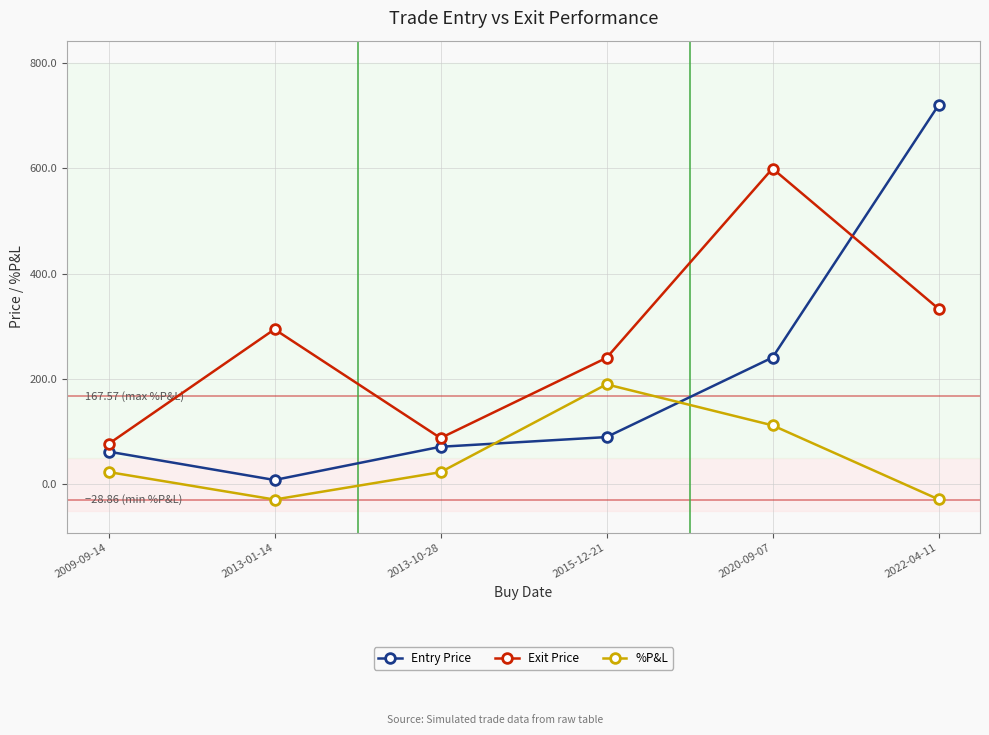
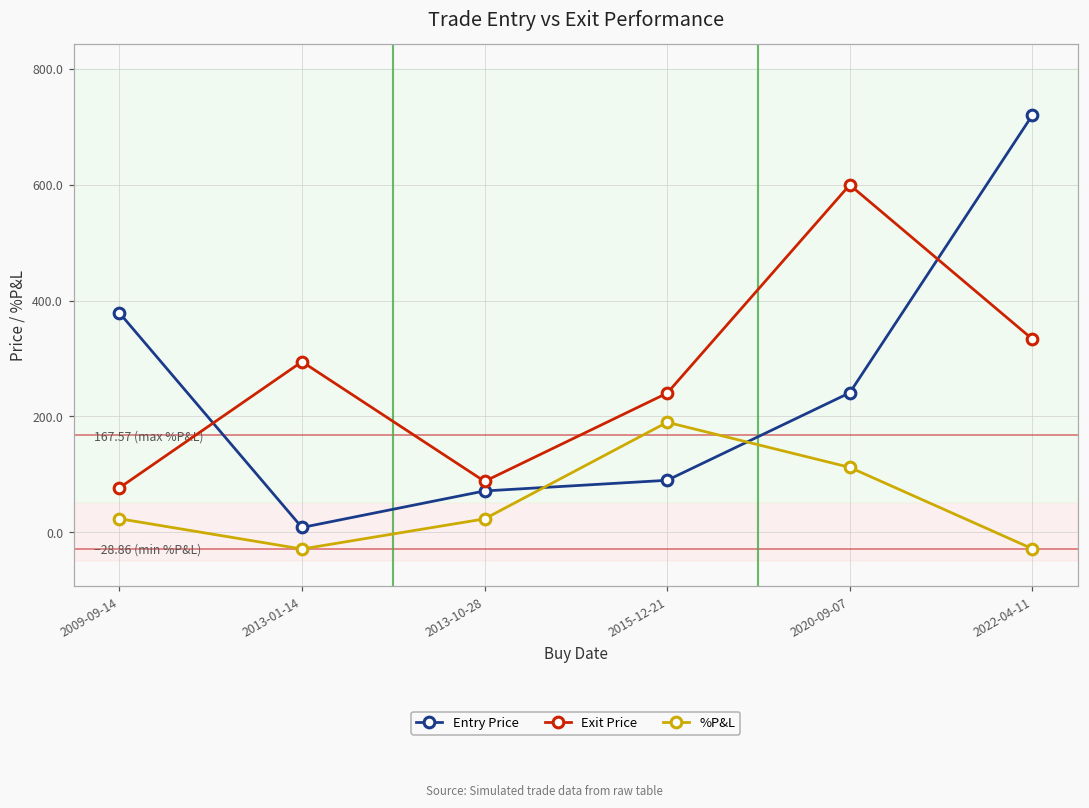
  {
    "Entry Price": {
-     "2009-09-14": 60,
+     "2009-09-14": 380,
      "2013-01-14": 10,
      "2013-10-28": 70,
      "2015-12-21": 90,
      "2020-09-07": 240,
      "2022-04-11": 720
    },
    "Exit Price": {
      "2009-09-14": 80,
      "2013-01-14": 290,
      "2013-10-28": 90,
      "2015-12-21": 240,
      "2020-09-07": 600,
      "2022-04-11": 330
    },
    "%P&L": {
      "2013-01-14": -30,
      "2013-10-28": 20,
      "2015-12-21": 190,
      "2020-09-07": 110,
      "2022-04-11": -30
    }
  }
